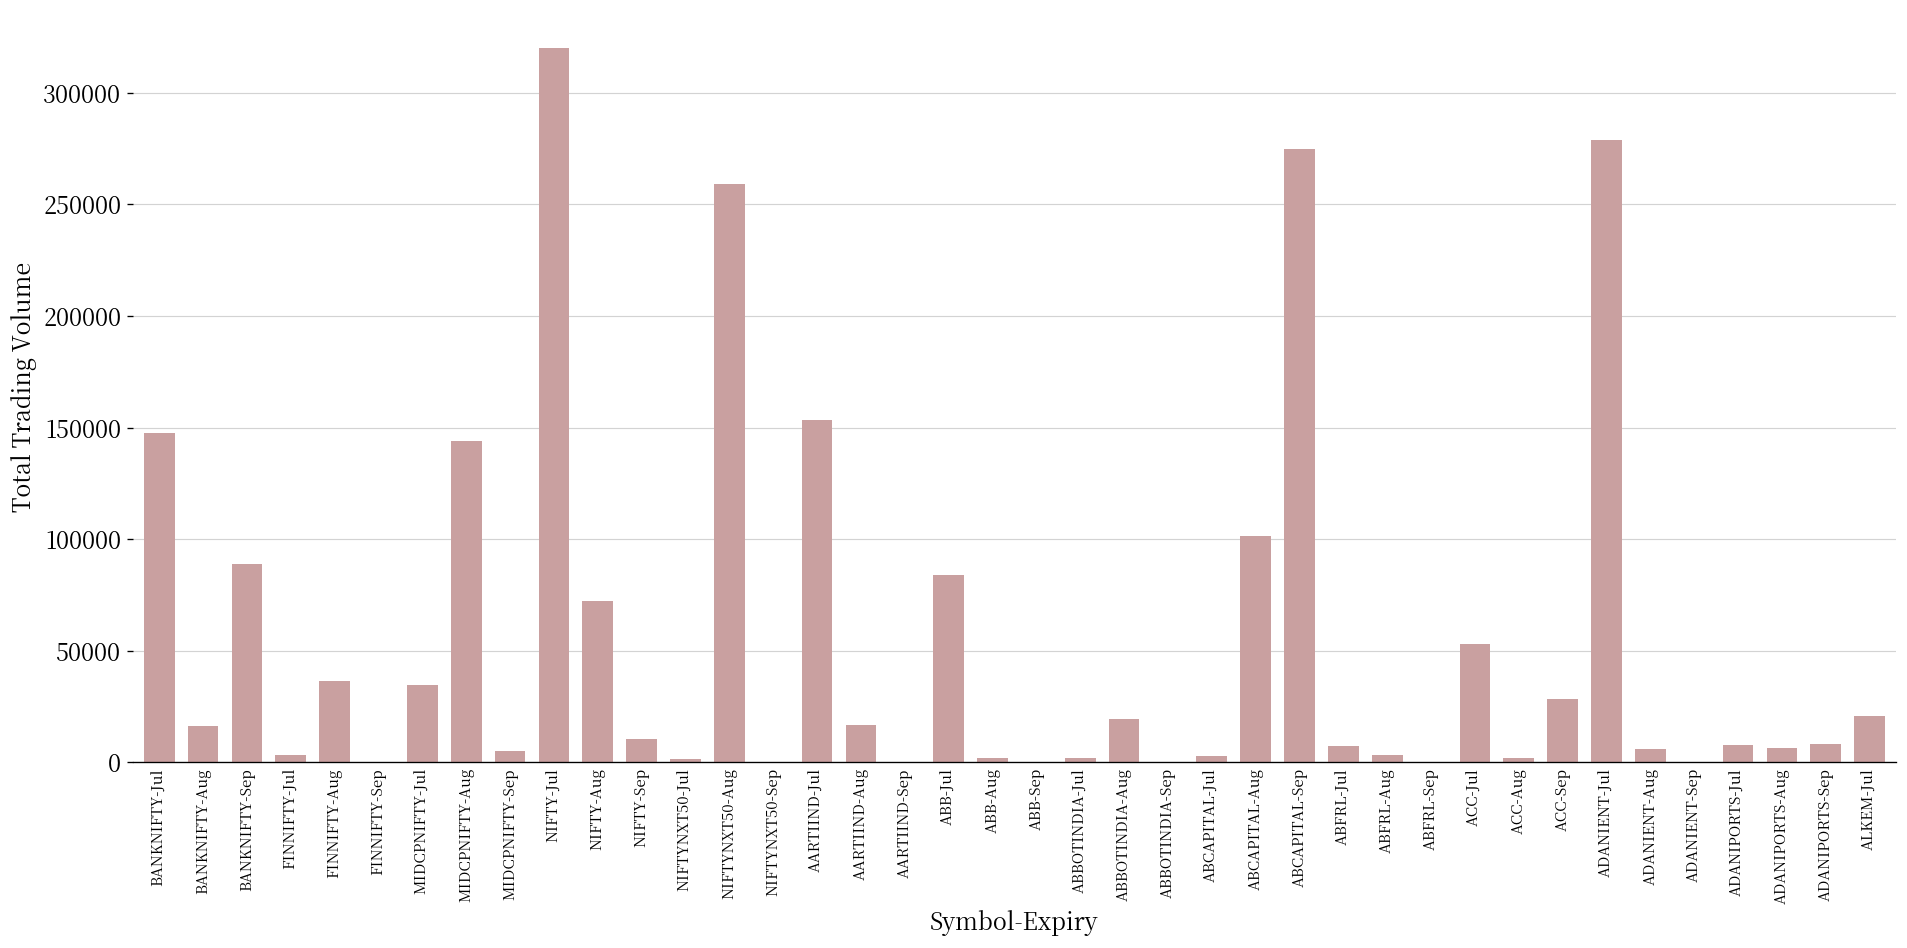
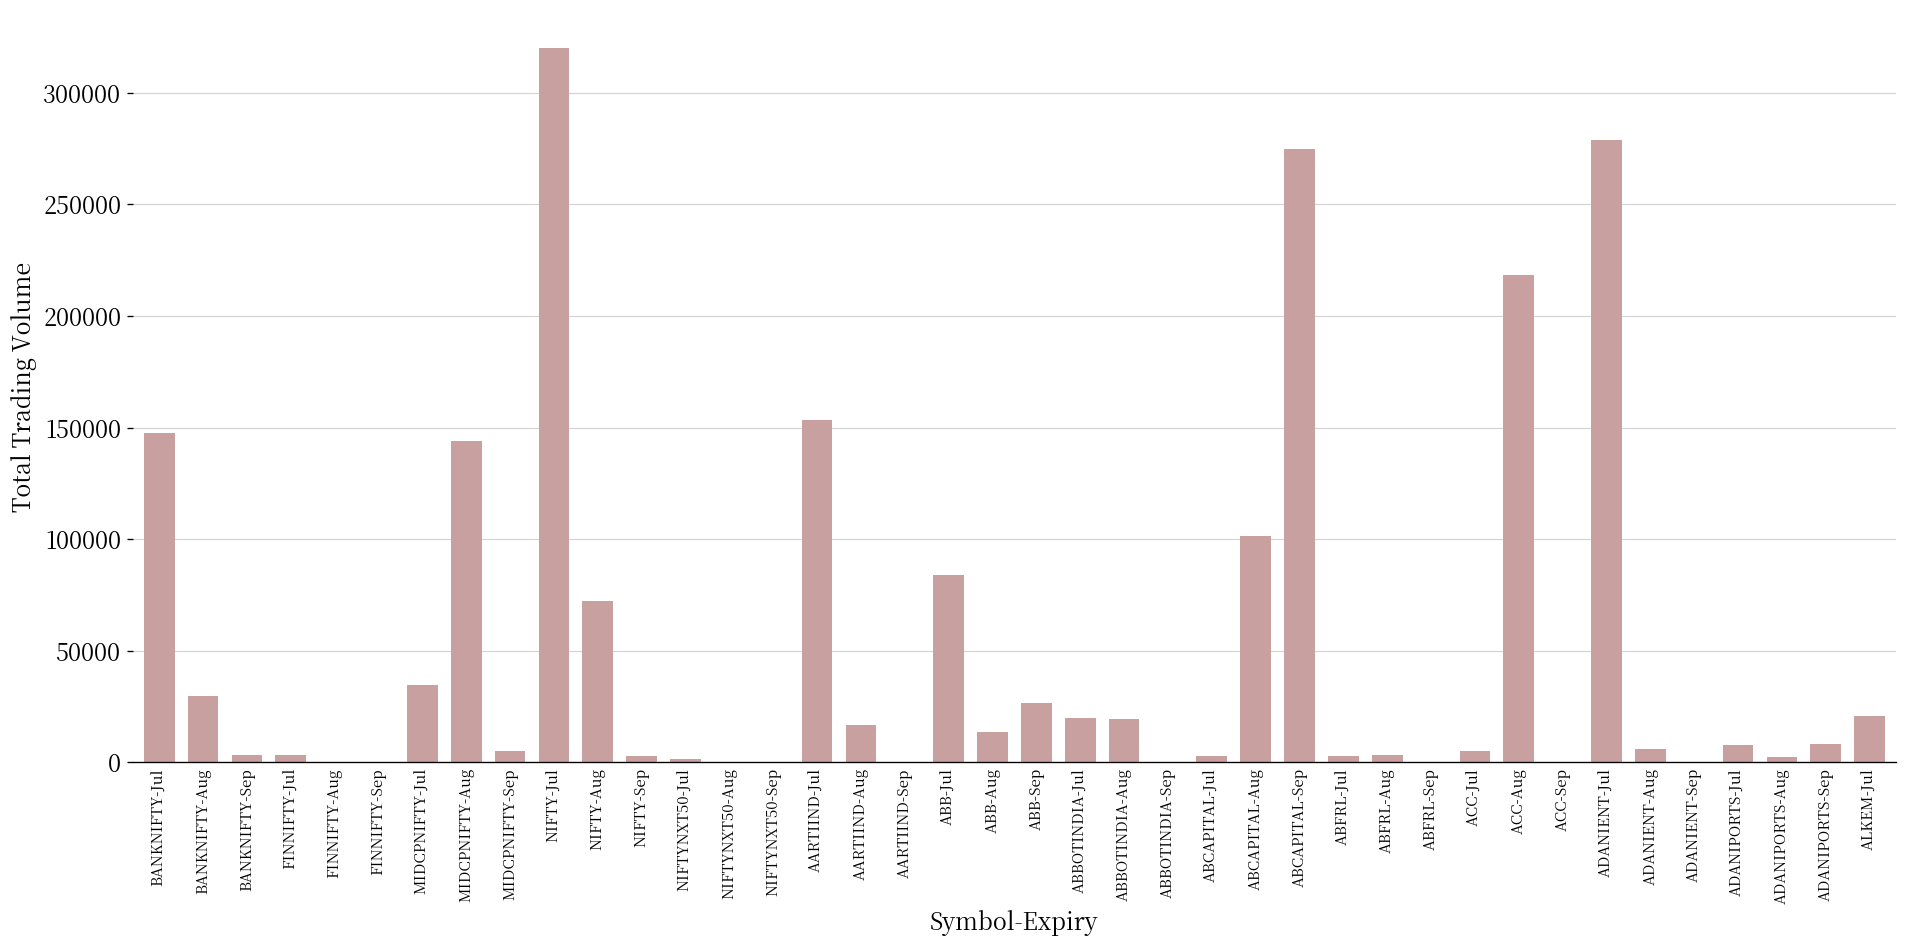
  {
    "BANKNIFTY-Jul": 148000,
-   "BANKNIFTY-Aug": 16000,
-   "BANKNIFTY-Sep": 89000,
+   "BANKNIFTY-Aug": 30000,
+   "BANKNIFTY-Sep": 3000,
    "FINNIFTY-Jul": 3000,
-   "FINNIFTY-Aug": 37000,
+   "FINNIFTY-Aug": 0,
    "MIDCPNIFTY-Jul": 35000,
    "MIDCPNIFTY-Aug": 144000,
    "MIDCPNIFTY-Sep": 5000,
    "NIFTY-Jul": 320000,
    "NIFTY-Aug": 72000,
-   "NIFTY-Sep": 10000,
+   "NIFTY-Sep": 3000,
    "NIFTYNXT50-Jul": 1000,
-   "NIFTYNXT50-Aug": 259000,
+   "NIFTYNXT50-Aug": 0,
    "AARTIIND-Jul": 154000,
    "AARTIIND-Aug": 17000,
    "ABB-Jul": 84000,
-   "ABB-Aug": 2000,
-   "ABB-Sep": 0,
-   "ABBOTINDIA-Jul": 2000,
+   "ABB-Aug": 14000,
+   "ABB-Sep": 27000,
+   "ABBOTINDIA-Jul": 20000,
    "ABBOTINDIA-Aug": 19000,
    "ABCAPITAL-Jul": 3000,
    "ABCAPITAL-Aug": 102000,
    "ABCAPITAL-Sep": 275000,
-   "ABFRL-Jul": 7000,
+   "ABFRL-Jul": 3000,
    "ABFRL-Aug": 3000,
-   "ACC-Jul": 53000,
-   "ACC-Aug": 2000,
-   "ACC-Sep": 28000,
+   "ACC-Jul": 5000,
+   "ACC-Aug": 218000,
+   "ACC-Sep": 0,
    "ADANIENT-Jul": 279000,
    "ADANIENT-Aug": 6000,
    "ADANIPORTS-Jul": 8000,
-   "ADANIPORTS-Aug": 6000,
+   "ADANIPORTS-Aug": 2000,
    "ADANIPORTS-Sep": 8000,
    "ALKEM-Jul": 21000
  }
